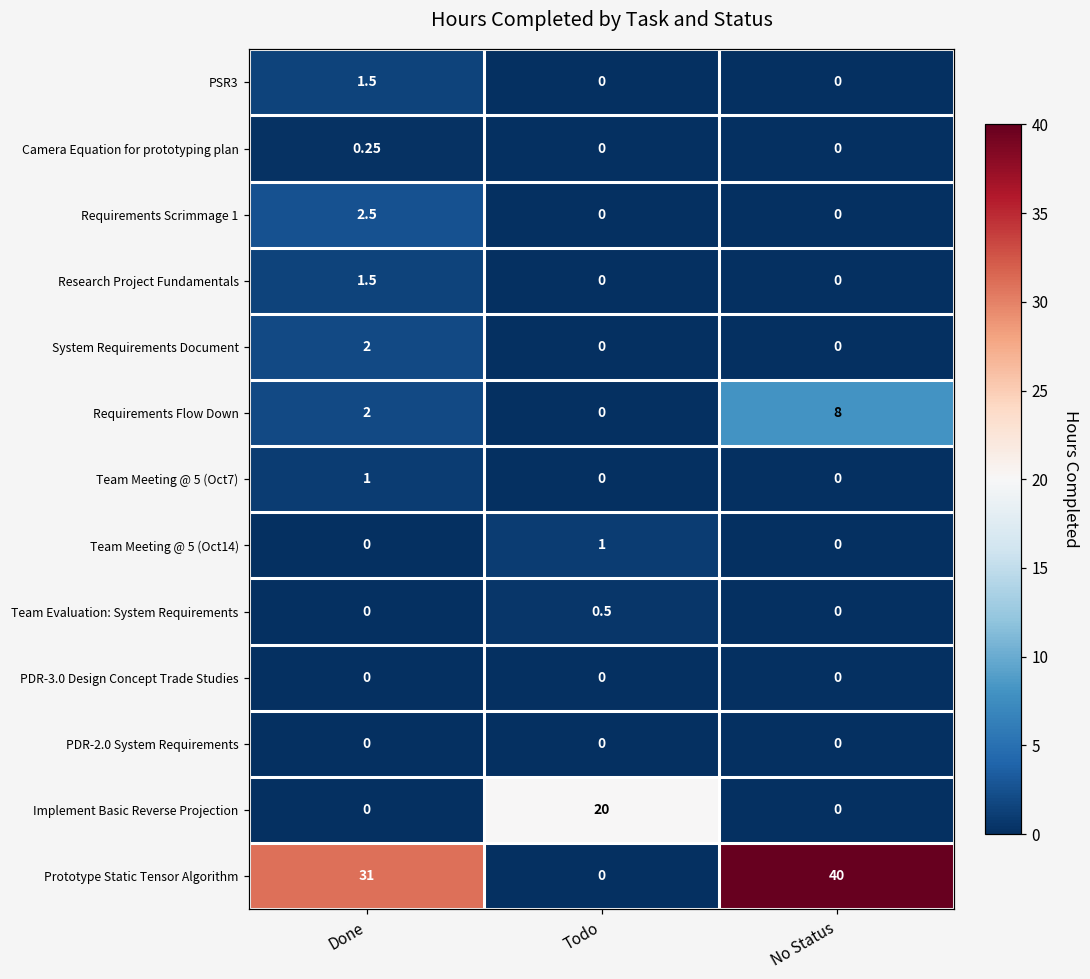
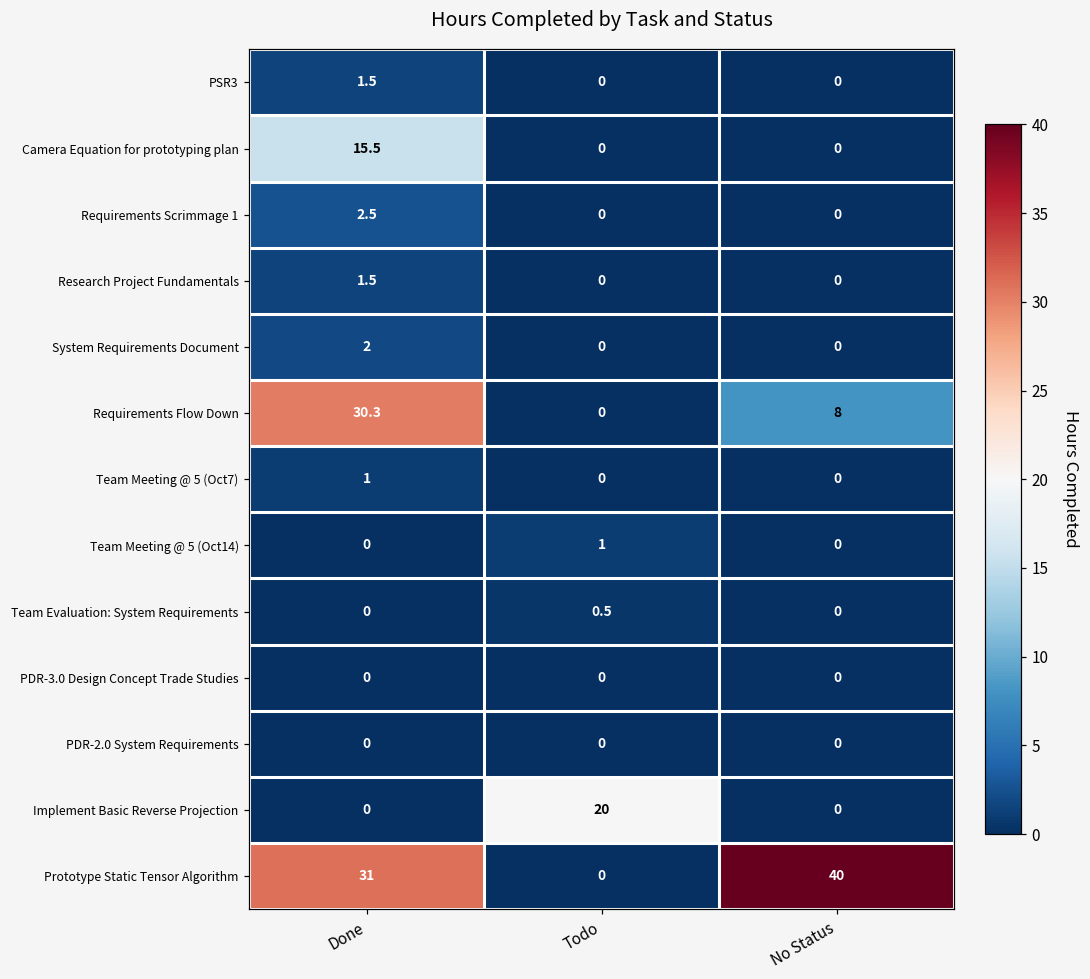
  {
    "PSR3": {
      "Done": 1.5,
      "Todo": 0,
      "No Status": 0
    },
    "Camera Equation for prototyping plan": {
-     "Done": 0.25,
+     "Done": 15.5,
      "Todo": 0,
      "No Status": 0
    },
    "Requirements Scrimmage 1": {
      "Done": 2.5,
      "Todo": 0,
      "No Status": 0
    },
    "Research Project Fundamentals": {
      "Done": 1.5,
      "Todo": 0,
      "No Status": 0
    },
    "System Requirements Document": {
      "Done": 2,
      "Todo": 0,
      "No Status": 0
    },
    "Requirements Flow Down": {
-     "Done": 2,
+     "Done": 30.3,
      "Todo": 0,
      "No Status": 8
    },
    "Team Meeting @ 5 (Oct7)": {
      "Done": 1,
      "Todo": 0,
      "No Status": 0
    },
    "Team Meeting @ 5 (Oct14)": {
      "Done": 0,
      "Todo": 1,
      "No Status": 0
    },
    "Team Evaluation: System Requirements": {
      "Done": 0,
      "Todo": 0.5,
      "No Status": 0
    },
    "PDR-3.0 Design Concept Trade Studies": {
      "Done": 0,
      "Todo": 0,
      "No Status": 0
    },
    "PDR-2.0 System Requirements": {
      "Done": 0,
      "Todo": 0,
      "No Status": 0
    },
    "Implement Basic Reverse Projection": {
      "Done": 0,
      "Todo": 20,
      "No Status": 0
    },
    "Prototype Static Tensor Algorithm": {
      "Done": 31,
      "Todo": 0,
      "No Status": 40
    }
  }
